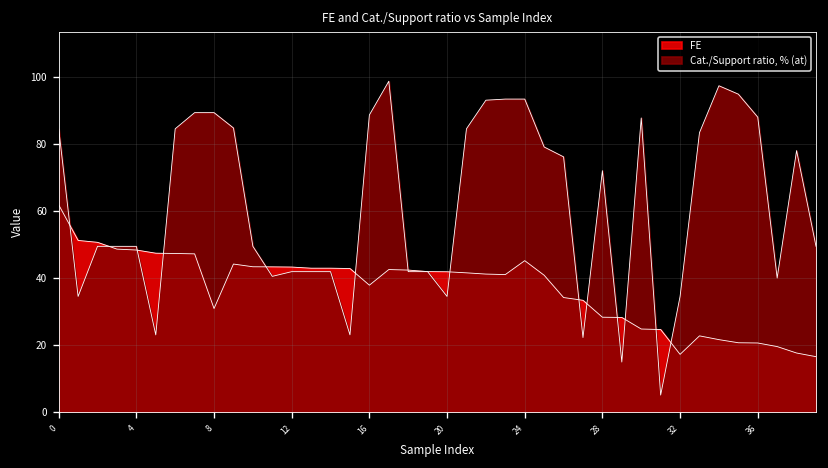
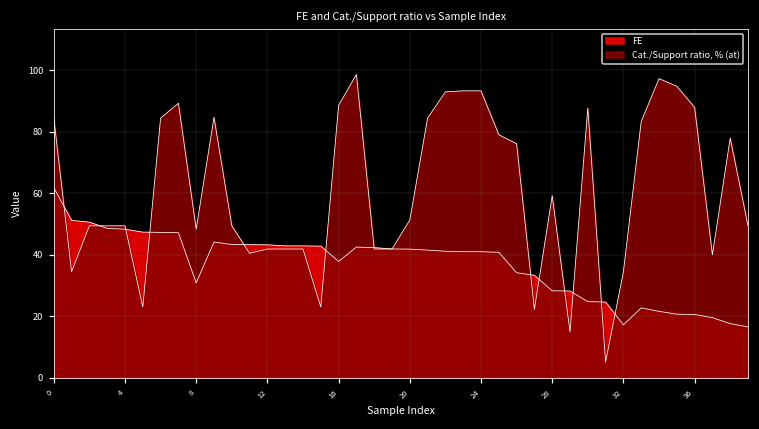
  {
    "FE": {
      "0": 62,
      "4": 48,
      "8": 31,
      "12": 43,
      "16": 38,
      "20": 42,
-     "24": 45,
+     "24": 41,
      "28": 28,
      "32": 17,
      "36": 21
    },
    "Cat./Support ratio, % (at)": {
      "0": 84,
      "4": 49,
-     "8": 89,
+     "8": 48,
      "12": 42,
      "16": 89,
-     "20": 35,
+     "20": 51,
      "24": 93,
-     "28": 72,
+     "28": 59,
      "32": 35,
      "36": 88
    }
  }
